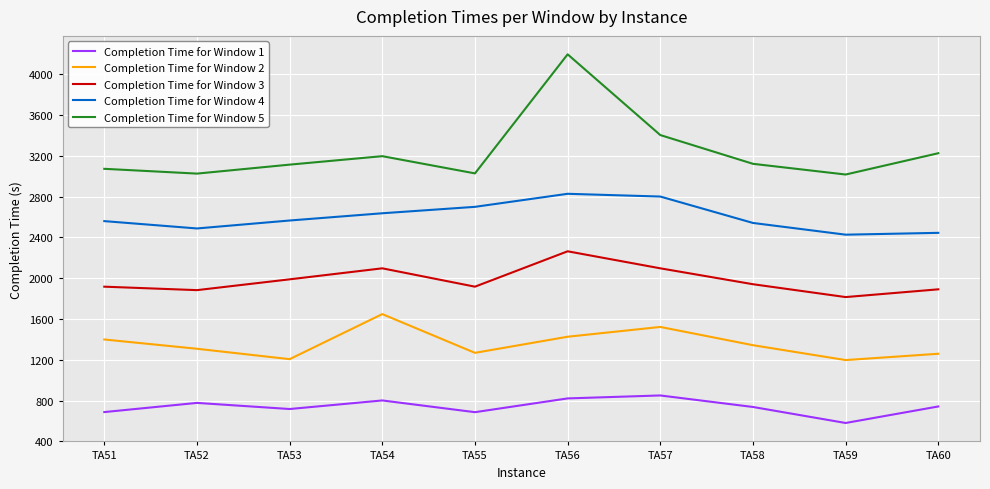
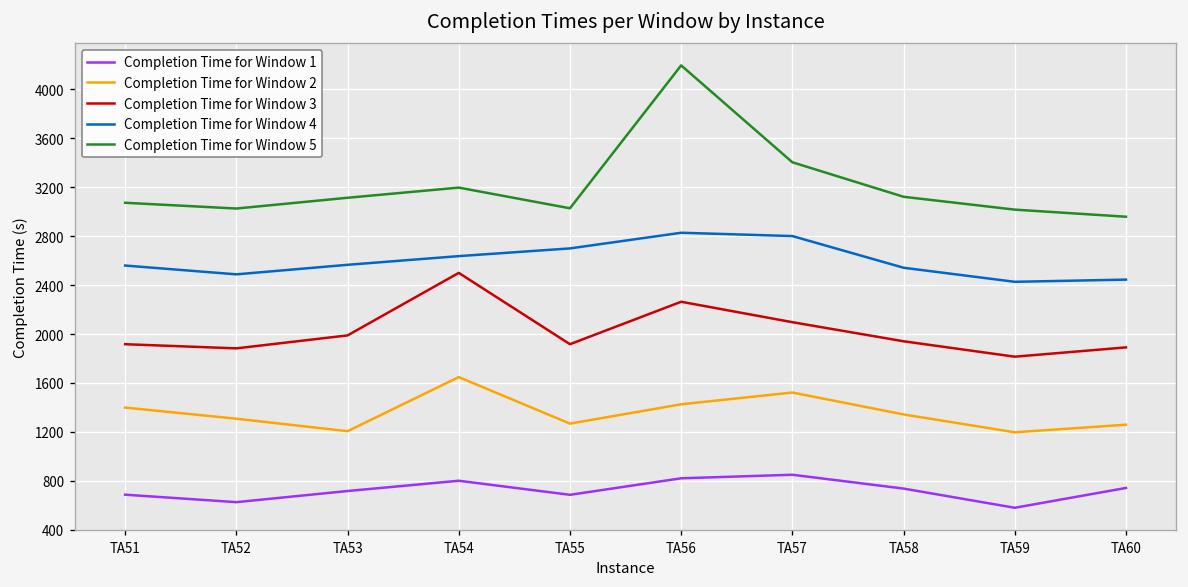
  {
    "Completion Time for Window 1": {
      "TA51": 690,
-     "TA52": 780,
+     "TA52": 630,
      "TA53": 720,
      "TA54": 800,
      "TA55": 690,
      "TA56": 820,
      "TA57": 850,
      "TA58": 740,
      "TA59": 580,
      "TA60": 740
    },
    "Completion Time for Window 2": {
      "TA51": 1400,
      "TA52": 1310,
      "TA53": 1210,
      "TA54": 1650,
      "TA55": 1270,
      "TA56": 1430,
      "TA57": 1520,
      "TA58": 1340,
      "TA59": 1200,
      "TA60": 1260
    },
    "Completion Time for Window 3": {
      "TA51": 1920,
      "TA52": 1880,
      "TA53": 1990,
-     "TA54": 2100,
+     "TA54": 2500,
      "TA55": 1920,
      "TA56": 2260,
      "TA57": 2100,
      "TA58": 1940,
      "TA59": 1820,
      "TA60": 1890
    },
    "Completion Time for Window 4": {
      "TA51": 2560,
      "TA52": 2490,
      "TA53": 2570,
      "TA54": 2640,
      "TA55": 2700,
      "TA56": 2830,
      "TA57": 2800,
      "TA58": 2540,
      "TA59": 2430,
      "TA60": 2450
    },
    "Completion Time for Window 5": {
      "TA51": 3070,
      "TA52": 3030,
      "TA53": 3110,
      "TA54": 3200,
      "TA55": 3030,
      "TA56": 4200,
      "TA57": 3400,
      "TA58": 3120,
      "TA59": 3020,
-     "TA60": 3230
+     "TA60": 2960
    }
  }
